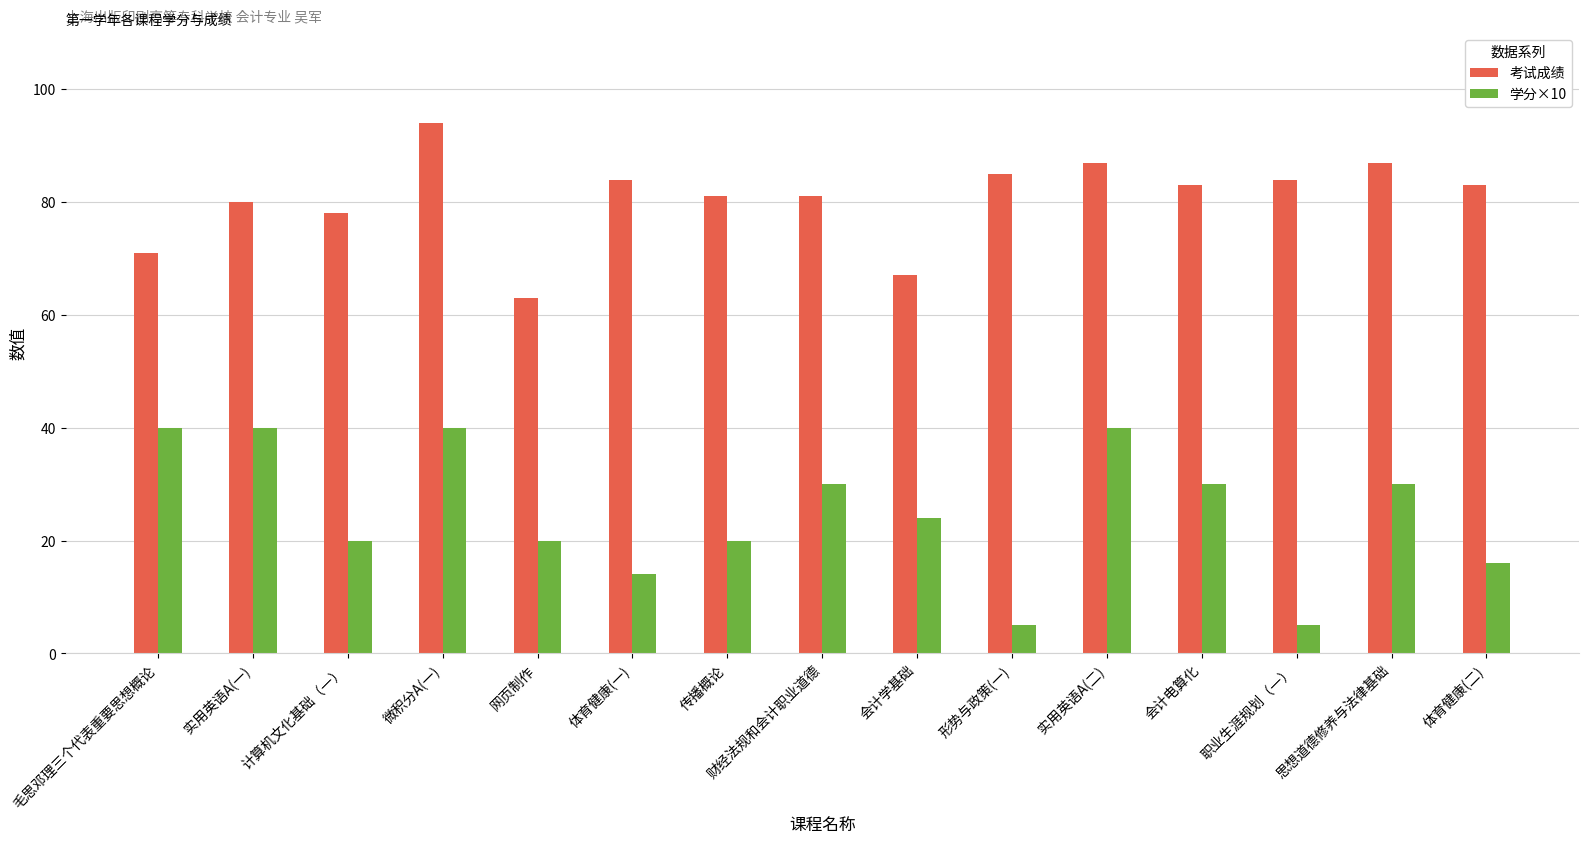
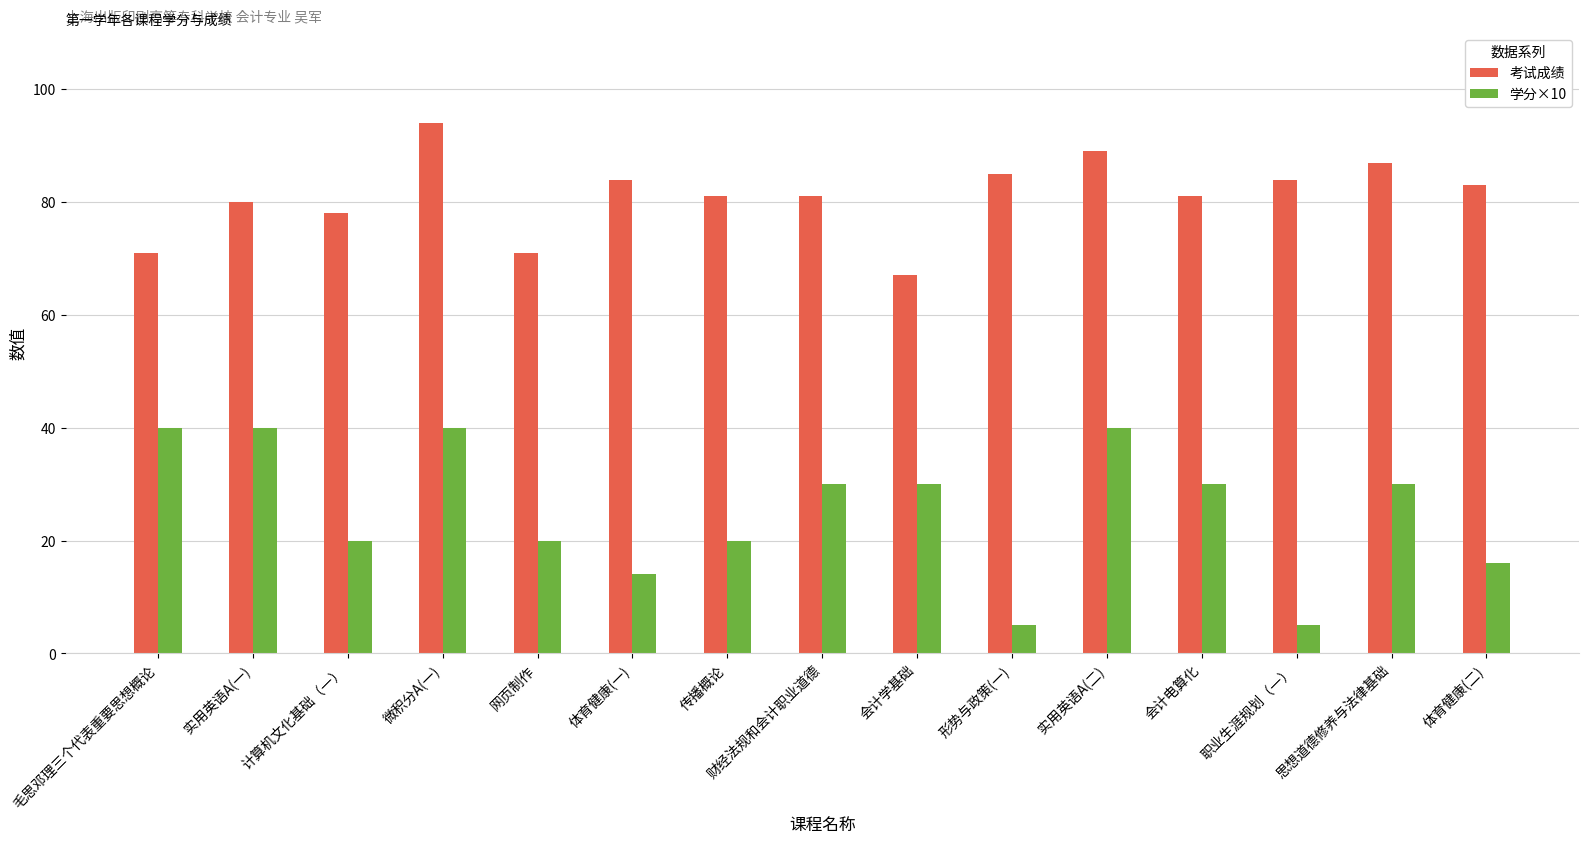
  {
    "考试成绩": {
      "毛思邓理三个代表重要思想概论": 71,
      "实用英语A(一)": 80,
      "计算机文化基础（一）": 78,
      "微积分A(一)": 94,
-     "网页制作": 63,
+     "网页制作": 71,
      "体育健康(一)": 84,
      "传播概论": 81,
      "财经法规和会计职业道德": 81,
      "会计学基础": 67,
      "形势与政策(一)": 85,
-     "实用英语A(二)": 87,
-     "会计电算化": 83,
+     "实用英语A(二)": 89,
+     "会计电算化": 81,
      "职业生涯规划（一）": 84,
      "思想道德修养与法律基础": 87,
      "体育健康(二)": 83
    },
    "学分×10": {
      "毛思邓理三个代表重要思想概论": 40,
      "实用英语A(一)": 40,
      "计算机文化基础（一）": 20,
      "微积分A(一)": 40,
      "网页制作": 20,
      "体育健康(一)": 14,
      "传播概论": 20,
      "财经法规和会计职业道德": 30,
-     "会计学基础": 24,
+     "会计学基础": 30,
      "形势与政策(一)": 5,
      "实用英语A(二)": 40,
      "会计电算化": 30,
      "职业生涯规划（一）": 5,
      "思想道德修养与法律基础": 30,
      "体育健康(二)": 16
    }
  }
